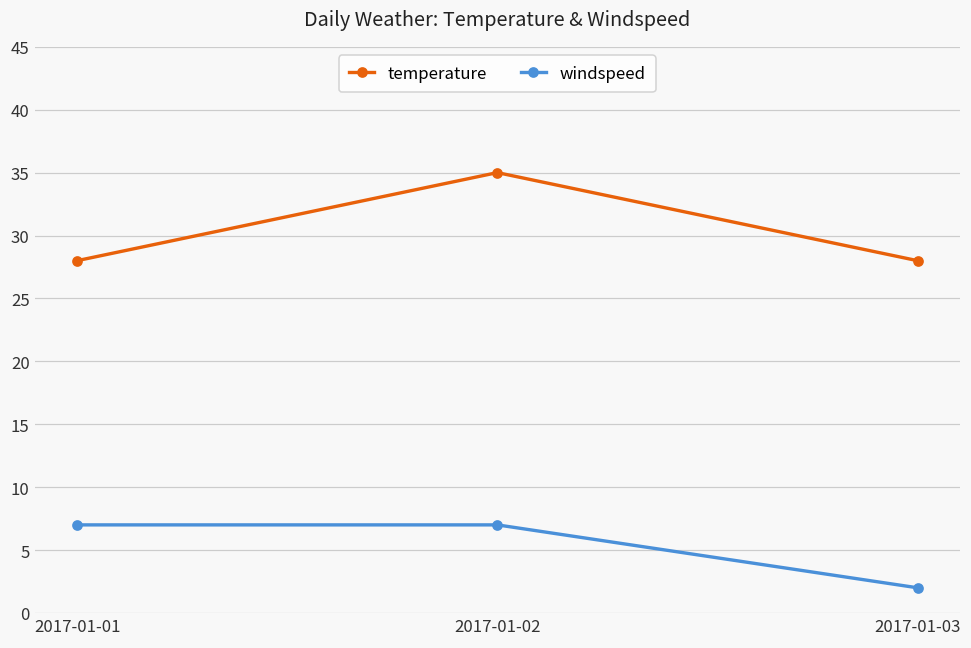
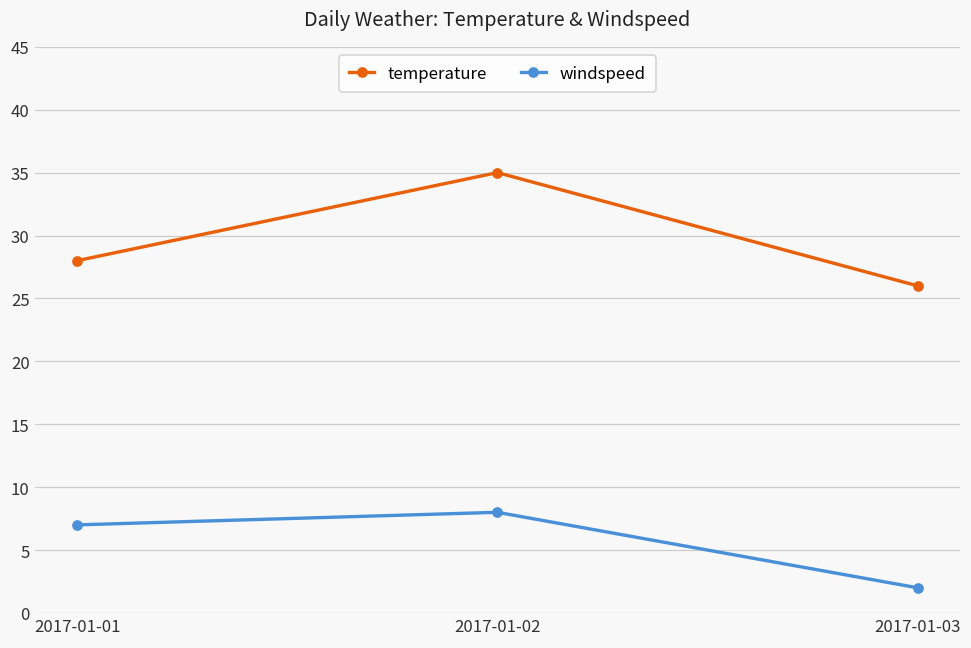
  {
    "temperature": {
      "2017-01-01": 28,
      "2017-01-02": 35,
-     "2017-01-03": 28
+     "2017-01-03": 26
    },
    "windspeed": {
      "2017-01-01": 7,
-     "2017-01-02": 7,
+     "2017-01-02": 8,
      "2017-01-03": 2
    }
  }
